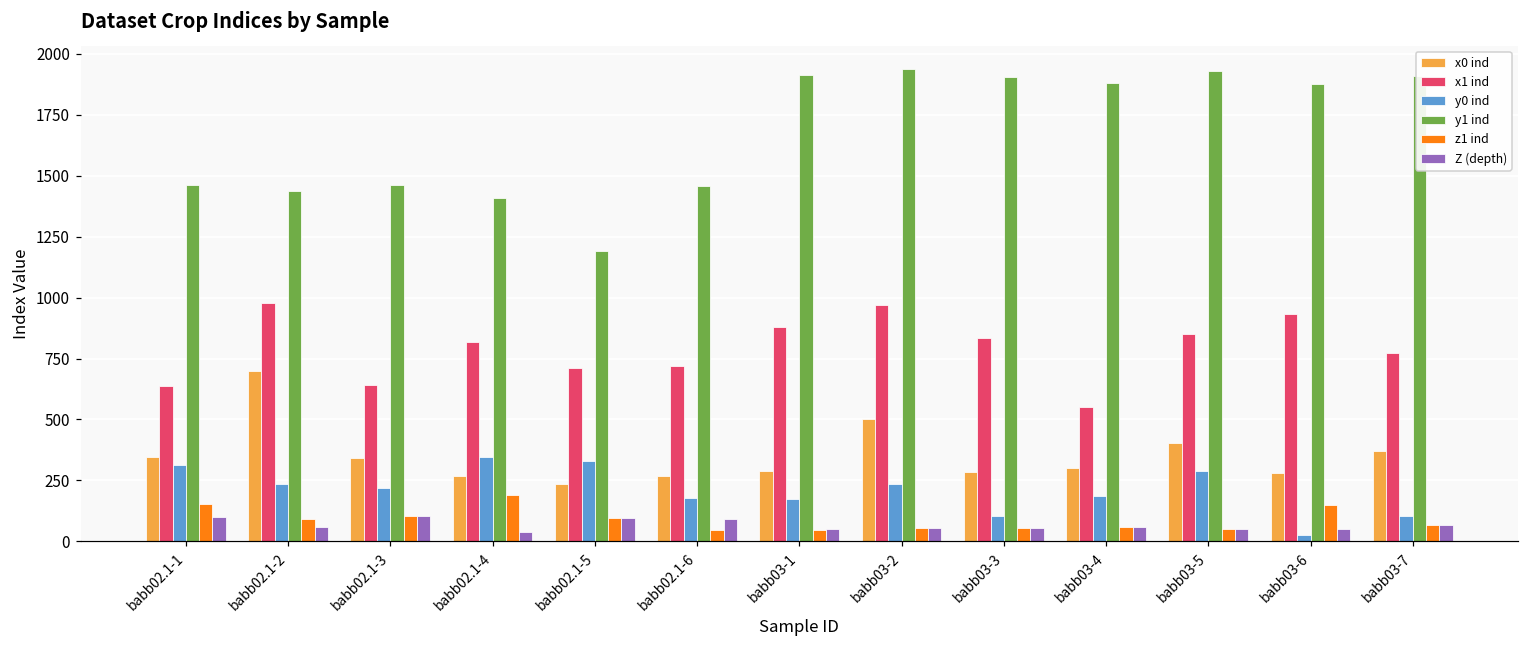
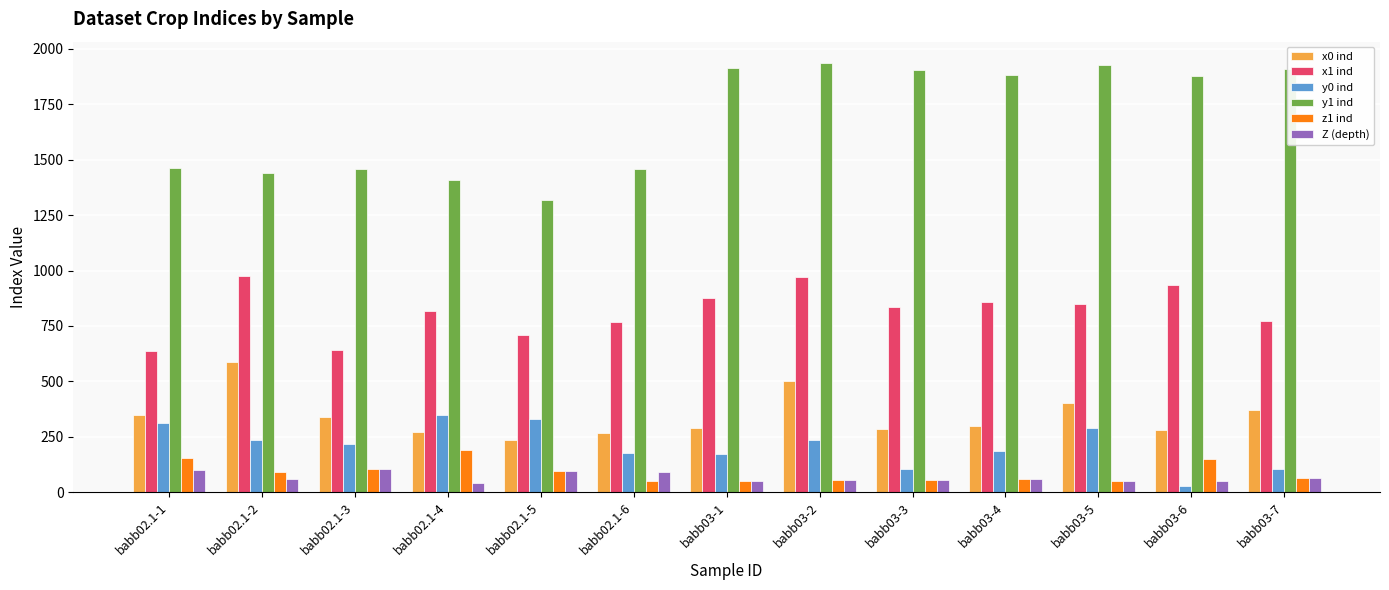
  {
    "x0 ind": {
      "babb02.1-1": 350,
-     "babb02.1-2": 700,
+     "babb02.1-2": 590,
      "babb02.1-3": 340,
      "babb02.1-4": 270,
      "babb02.1-5": 240,
      "babb02.1-6": 270,
      "babb03-1": 290,
      "babb03-2": 500,
      "babb03-3": 280,
      "babb03-4": 300,
      "babb03-5": 400,
      "babb03-6": 280,
      "babb03-7": 370
    },
    "x1 ind": {
      "babb02.1-1": 640,
      "babb02.1-2": 980,
      "babb02.1-3": 640,
      "babb02.1-4": 820,
      "babb02.1-5": 710,
-     "babb02.1-6": 720,
+     "babb02.1-6": 770,
      "babb03-1": 880,
      "babb03-2": 970,
      "babb03-3": 840,
-     "babb03-4": 550,
+     "babb03-4": 860,
      "babb03-5": 850,
      "babb03-6": 930,
      "babb03-7": 770
    },
    "y0 ind": {
      "babb02.1-1": 310,
      "babb02.1-2": 240,
      "babb02.1-3": 220,
      "babb02.1-4": 350,
      "babb02.1-5": 330,
      "babb02.1-6": 180,
      "babb03-1": 170,
      "babb03-2": 230,
      "babb03-3": 100,
      "babb03-4": 190,
      "babb03-5": 290,
      "babb03-6": 30,
      "babb03-7": 110
    },
    "y1 ind": {
      "babb02.1-1": 1460,
      "babb02.1-2": 1440,
      "babb02.1-3": 1460,
      "babb02.1-4": 1410,
-     "babb02.1-5": 1190,
+     "babb02.1-5": 1320,
      "babb02.1-6": 1460,
      "babb03-1": 1910,
      "babb03-2": 1940,
      "babb03-3": 1910,
      "babb03-4": 1880,
      "babb03-5": 1930,
      "babb03-6": 1880
    },
    "z1 ind": {
      "babb02.1-1": 160,
      "babb02.1-2": 90,
      "babb02.1-3": 100,
      "babb02.1-4": 190,
      "babb02.1-5": 100,
      "babb02.1-6": 50,
      "babb03-1": 50,
      "babb03-2": 60,
      "babb03-3": 60,
      "babb03-4": 60,
      "babb03-5": 50,
      "babb03-6": 150,
      "babb03-7": 70
    },
    "Z (depth)": {
      "babb02.1-1": 100,
      "babb02.1-2": 60,
      "babb02.1-3": 110,
      "babb02.1-4": 40,
      "babb02.1-5": 100,
      "babb02.1-6": 90,
      "babb03-1": 50,
      "babb03-2": 60,
      "babb03-3": 60,
      "babb03-4": 60,
      "babb03-5": 50,
      "babb03-6": 50,
      "babb03-7": 70
    }
  }
